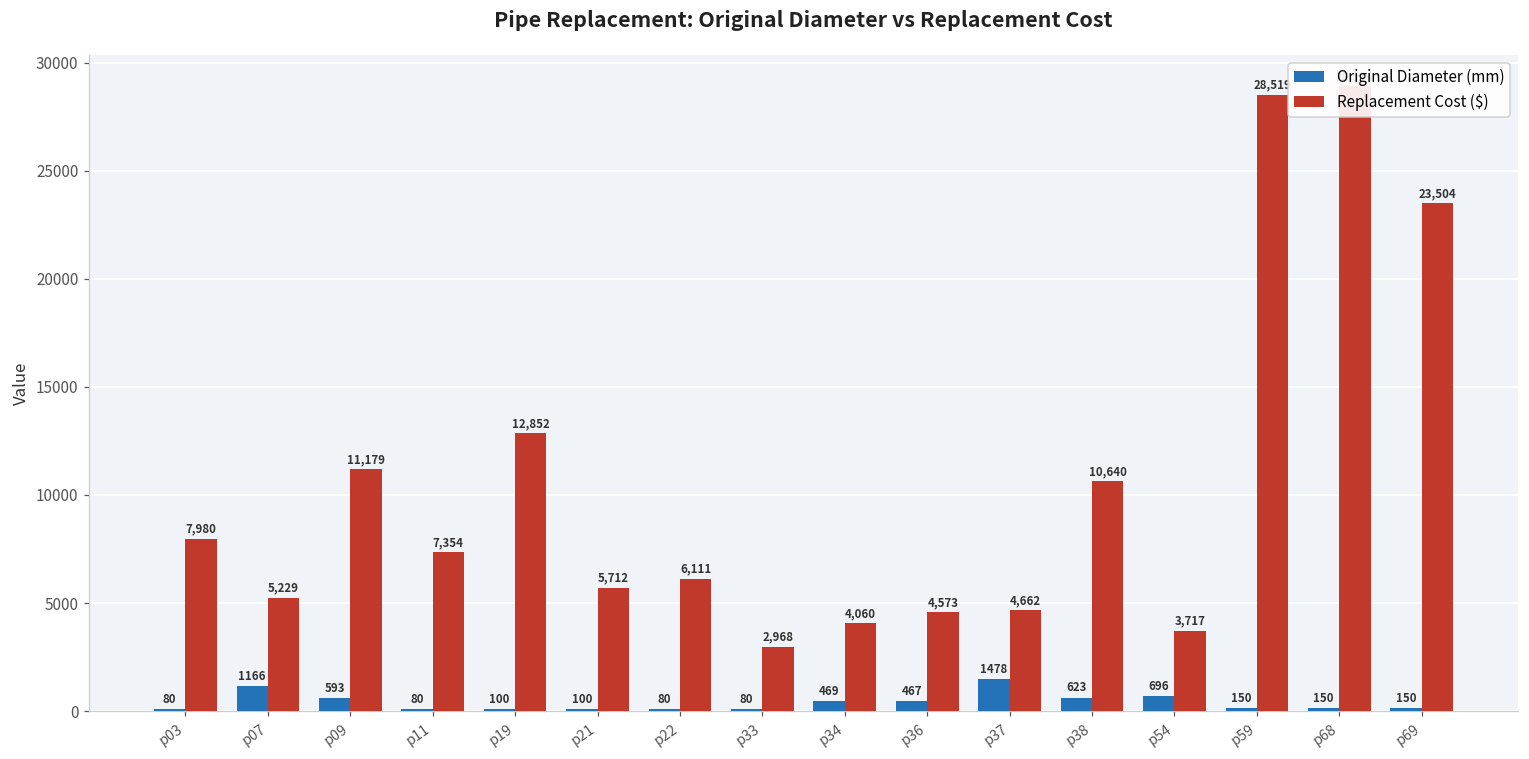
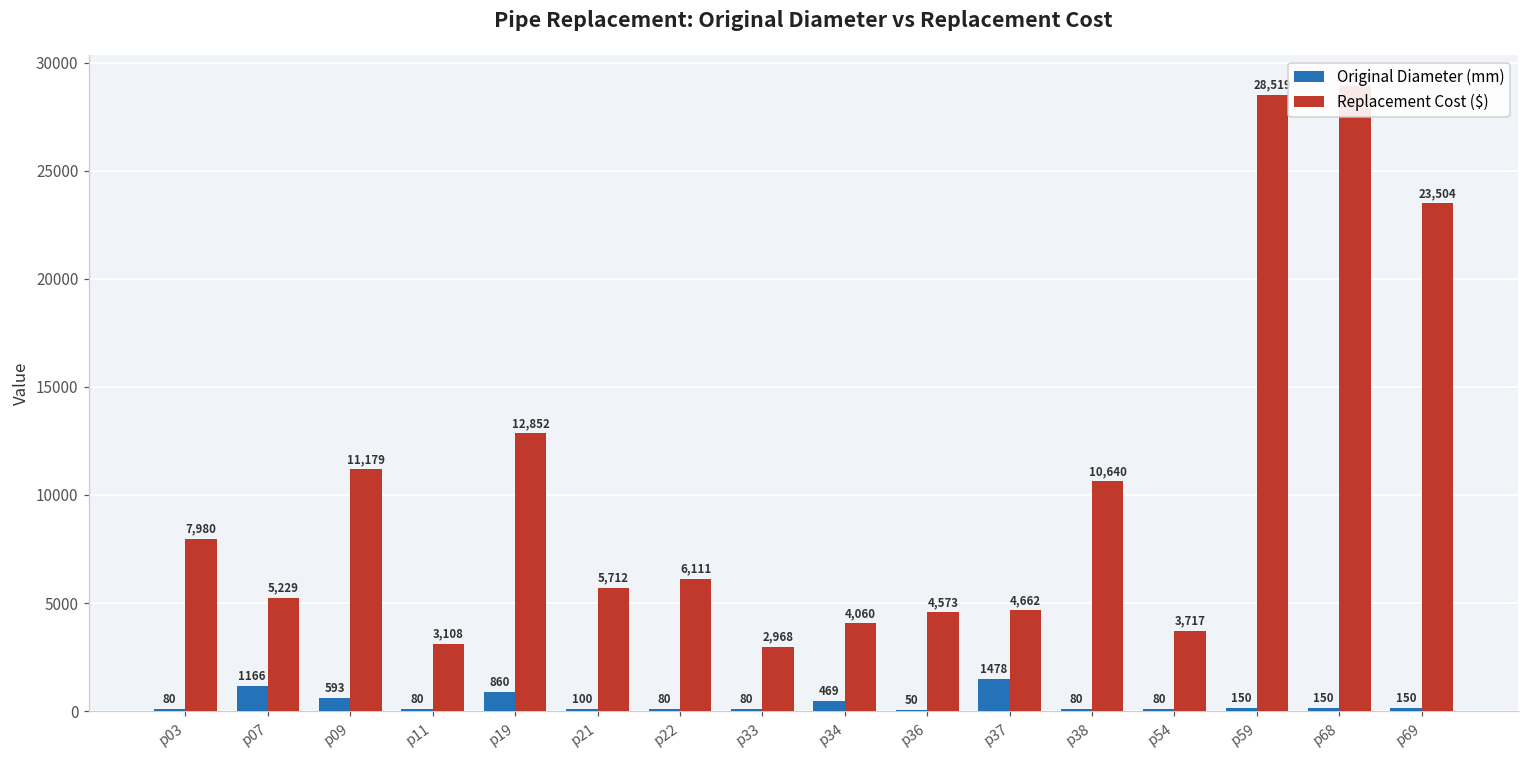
  {
    "Original Diameter (mm)": {
      "p03": "80",
      "p07": "1166",
      "p09": "593",
      "p11": "80",
-     "p19": "100",
+     "p19": "860",
      "p21": "100",
      "p22": "80",
      "p33": "80",
      "p34": "469",
-     "p36": "467",
+     "p36": "50",
      "p37": "1478",
-     "p38": "623",
-     "p54": "696",
+     "p38": "80",
+     "p54": "80",
      "p59": "150",
      "p68": "150",
      "p69": "150"
    },
    "Replacement Cost ($)": {
      "p03": "7,980",
      "p07": "5,229",
      "p09": "11,179",
-     "p11": "7,354",
+     "p11": "3,108",
      "p19": "12,852",
      "p21": "5,712",
      "p22": "6,111",
      "p33": "2,968",
      "p34": "4,060",
      "p36": "4,573",
      "p37": "4,662",
      "p38": "10,640",
      "p54": "3,717",
      "p69": "23,504"
    }
  }
